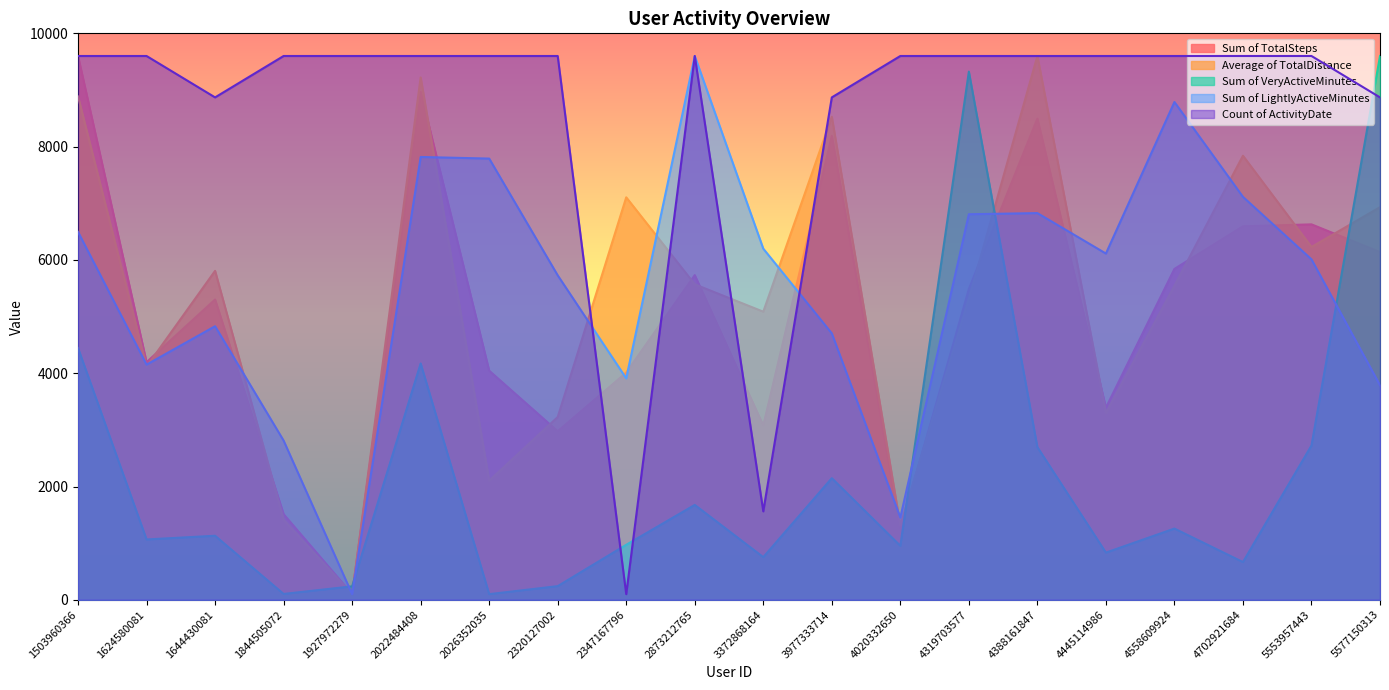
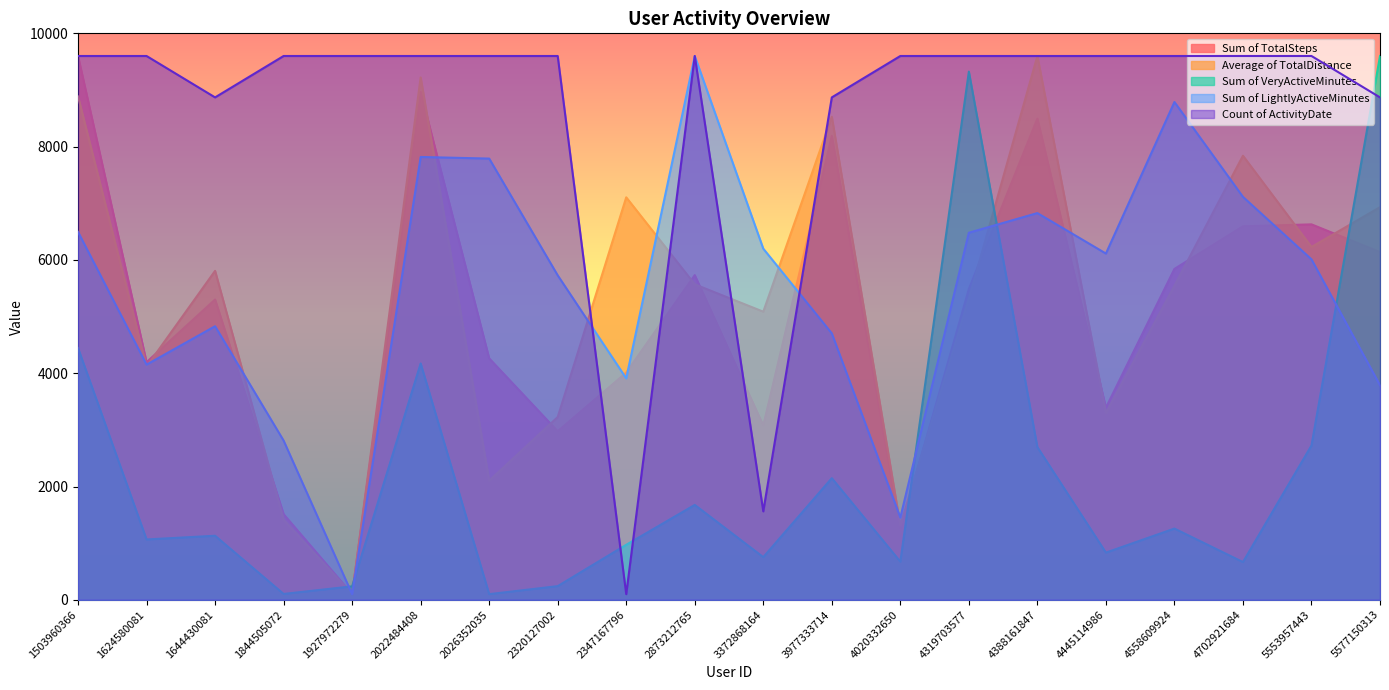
  {
    "Sum of TotalSteps": {
      "1644430081": 5300,
      "1844505072": 1500,
      "2022484408": 9000,
-     "2026352035": 4000,
+     "2026352035": 4300,
      "2320127002": 3000,
      "2347167796": 4000,
      "2873212765": 5700,
      "3372868164": 3100,
      "3977333714": 8200,
      "4020332650": 1200,
      "4319703577": 5500,
      "4388161847": 8500,
      "4445114986": 3400,
      "4558609924": 5800,
      "4702921684": 6600,
      "5553957443": 6600,
      "5577150313": 6100
    },
    "Average of TotalDistance": {
      "1503960366": 8900,
      "1644430081": 5800,
      "1844505072": 1400,
      "2022484408": 9200,
      "2026352035": 2100,
      "2320127002": 3200,
      "2347167796": 7100,
      "2873212765": 5600,
      "3372868164": 5100,
      "3977333714": 8500,
      "4020332650": 1300,
      "4319703577": 5300,
      "4445114986": 3300,
      "4558609924": 5500,
      "4702921684": 7800,
      "5553957443": 6200,
      "5577150313": 6900
    },
    "Sum of VeryActiveMinutes": {
      "1503960366": 4400,
      "1624580081": 1100,
      "1644430081": 1100,
      "1844505072": 100,
      "1927972279": 200,
      "2022484408": 4200,
      "2026352035": 100,
      "2320127002": 200,
      "2347167796": 1000,
      "2873212765": 1700,
      "3372868164": 800,
      "3977333714": 2100,
-     "4020332650": 1000,
+     "4020332650": 700,
      "4319703577": 9300,
      "4388161847": 2700,
      "4445114986": 800,
      "4558609924": 1300,
      "4702921684": 700,
      "5553957443": 2700,
      "5577150313": 9600
    },
    "Sum of LightlyActiveMinutes": {
      "1503960366": 6500,
      "1644430081": 4800,
      "1844505072": 2800,
      "2022484408": 7800,
      "2026352035": 7800,
      "2320127002": 5700,
      "2347167796": 3900,
      "3372868164": 6200,
      "3977333714": 4700,
      "4020332650": 1500,
-     "4319703577": 6800,
+     "4319703577": 6500,
      "4388161847": 6800,
      "4445114986": 6100,
      "4558609924": 8800,
      "4702921684": 7100,
      "5553957443": 6000,
      "5577150313": 3800
    },
    "Count of ActivityDate": {
      "1624580081": 9600,
      "1644430081": 8900,
      "1844505072": 9600,
      "1927972279": 9600,
      "2022484408": 9600,
      "2026352035": 9600,
      "2320127002": 9600,
      "2347167796": 100,
      "3372868164": 1600,
      "3977333714": 8900,
      "4020332650": 9600,
      "4319703577": 9600,
      "4445114986": 9600,
      "4558609924": 9600,
      "5577150313": 8900
    }
  }
